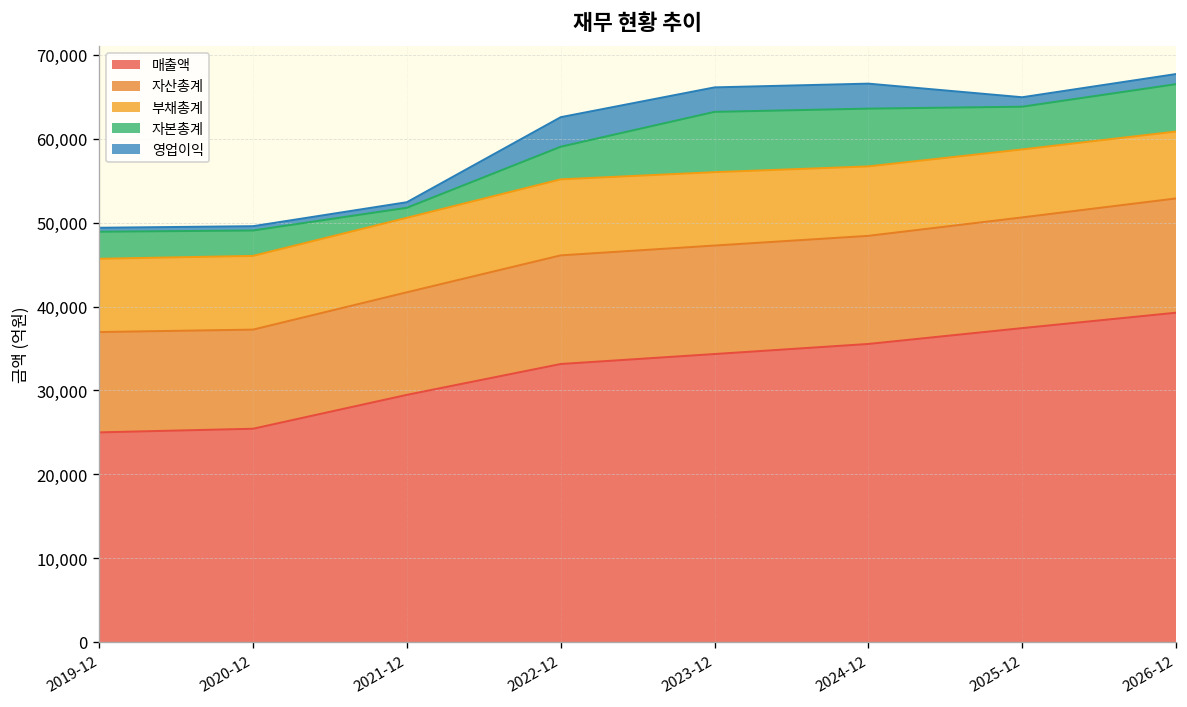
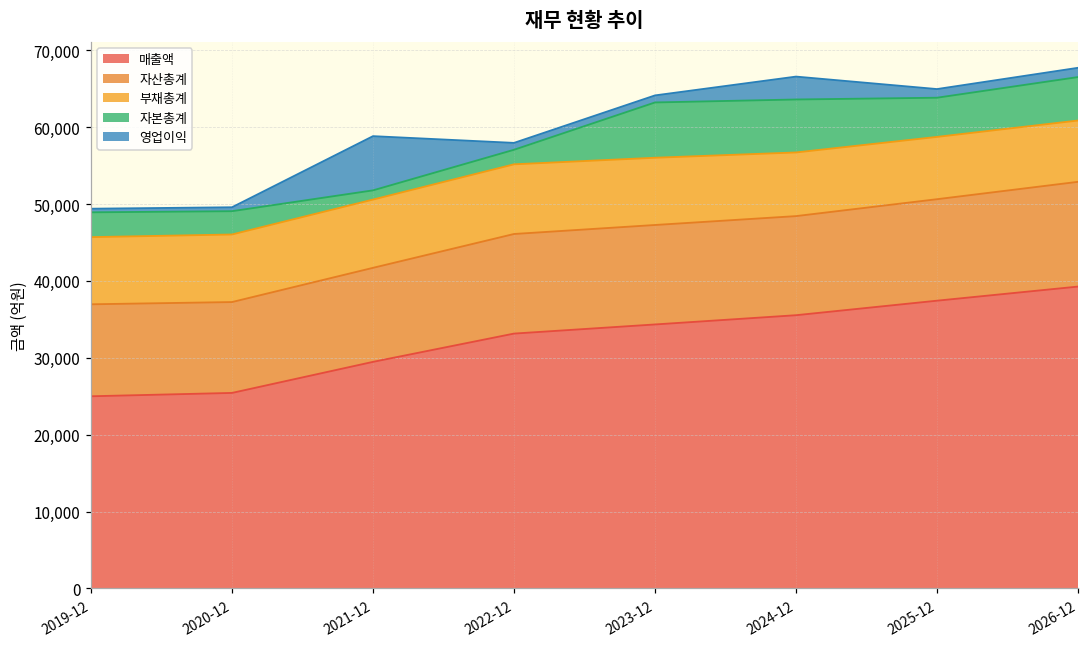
  {
    "자본총계": {
      "2019-12": "3,000",
      "2020-12": "3,000",
      "2021-12": "1,000",
-     "2022-12": "4,000",
+     "2022-12": "2,000",
      "2023-12": "7,000",
      "2024-12": "7,000",
      "2025-12": "5,000",
      "2026-12": "6,000"
    },
    "영업이익": {
      "2019-12": "0",
      "2020-12": "1,000",
-     "2021-12": "1,000",
-     "2022-12": "4,000",
-     "2023-12": "3,000",
+     "2021-12": "7,000",
+     "2022-12": "1,000",
+     "2023-12": "1,000",
      "2024-12": "3,000",
      "2025-12": "1,000",
      "2026-12": "1,000"
    }
  }
